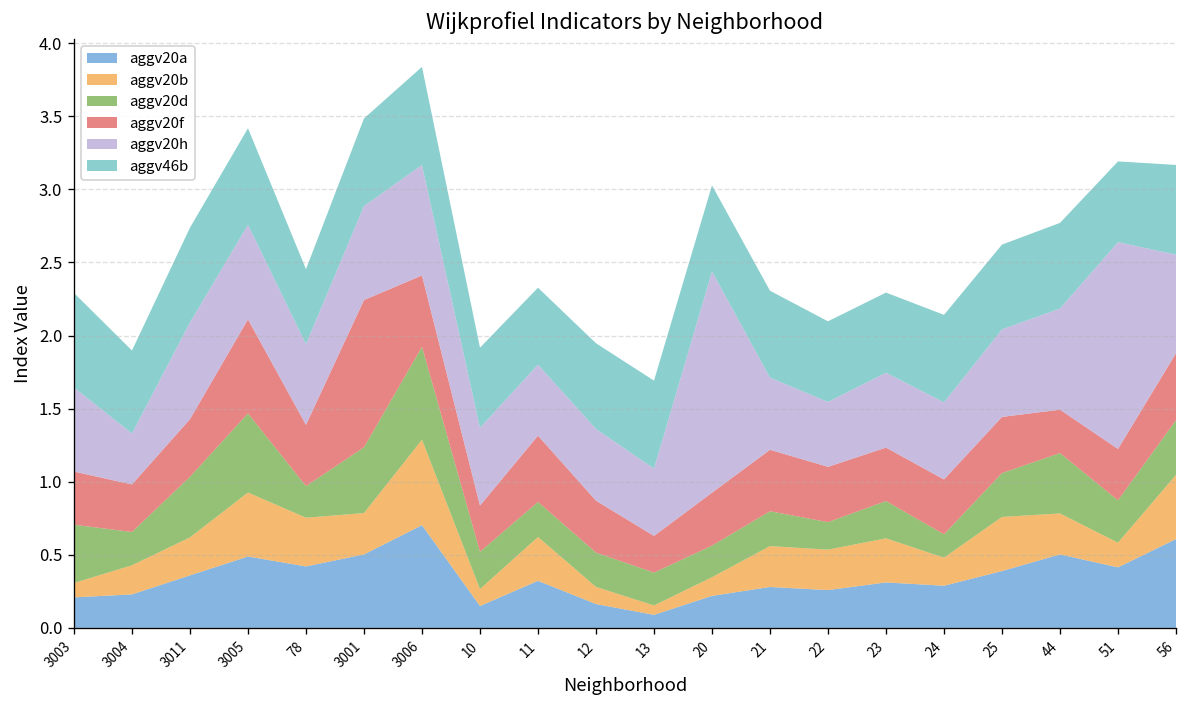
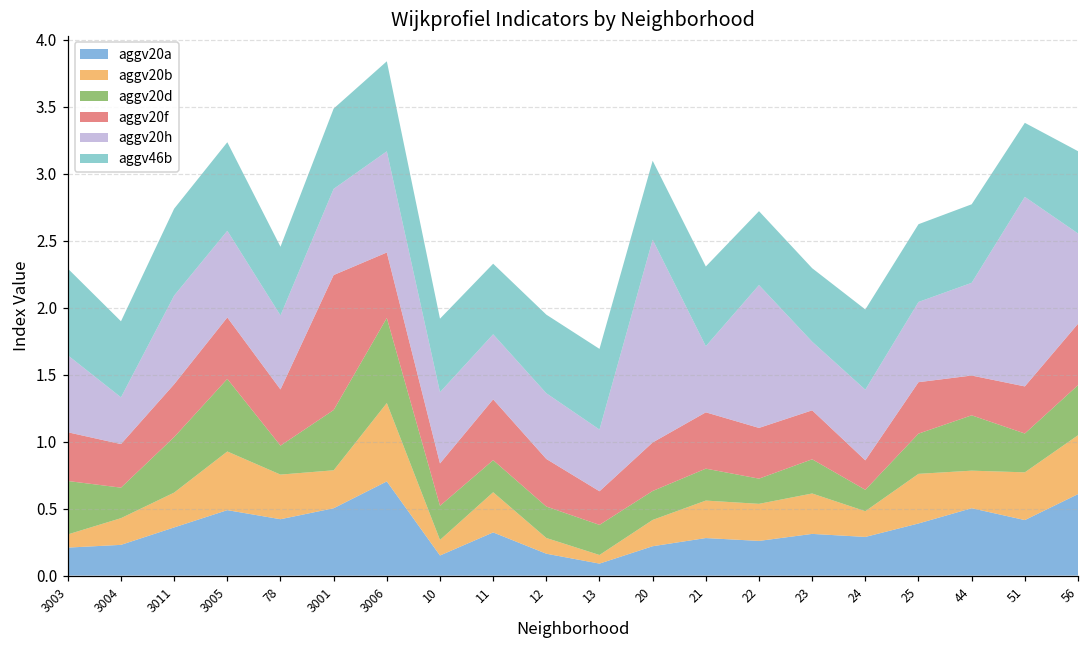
  {
    "aggv20b": {
      "3003": 0.10,
      "3004": 0.20,
      "3011": 0.26,
      "3005": 0.44,
      "78": 0.33,
      "3001": 0.28,
      "3006": 0.58,
      "10": 0.12,
      "11": 0.30,
      "12": 0.12,
      "13": 0.06,
-     "20": 0.13,
+     "20": 0.20,
      "21": 0.28,
      "22": 0.28,
      "23": 0.30,
      "24": 0.19,
      "25": 0.37,
      "44": 0.28,
-     "51": 0.17,
+     "51": 0.36,
      "56": 0.44
    },
    "aggv20d": {
      "3003": 0.40,
      "3004": 0.23,
      "3011": 0.41,
      "3005": 0.54,
      "78": 0.22,
      "3001": 0.45,
      "3006": 0.64,
      "10": 0.25,
      "11": 0.24,
      "12": 0.23,
      "13": 0.22,
      "20": 0.22,
      "21": 0.24,
      "22": 0.19,
      "23": 0.26,
      "24": 0.16,
      "25": 0.30,
      "44": 0.41,
      "51": 0.29,
      "56": 0.37
    },
    "aggv20f": {
      "3003": 0.36,
      "3004": 0.33,
      "3011": 0.39,
-     "3005": 0.64,
+     "3005": 0.46,
      "78": 0.42,
      "3001": 1.01,
      "3006": 0.49,
      "10": 0.32,
      "11": 0.45,
      "12": 0.36,
      "13": 0.25,
      "20": 0.36,
      "21": 0.42,
      "22": 0.38,
      "23": 0.37,
-     "24": 0.38,
+     "24": 0.22,
      "25": 0.38,
      "44": 0.30,
      "51": 0.35,
      "56": 0.46
    },
    "aggv20h": {
      "3003": 0.57,
      "3004": 0.35,
      "3011": 0.66,
      "3005": 0.65,
      "78": 0.55,
      "3001": 0.64,
      "3006": 0.76,
      "10": 0.53,
      "11": 0.49,
      "12": 0.49,
      "13": 0.46,
      "20": 1.51,
      "21": 0.49,
-     "22": 0.44,
+     "22": 1.07,
      "23": 0.51,
      "24": 0.53,
      "25": 0.60,
      "44": 0.69,
      "51": 1.41,
      "56": 0.67
    }
  }
